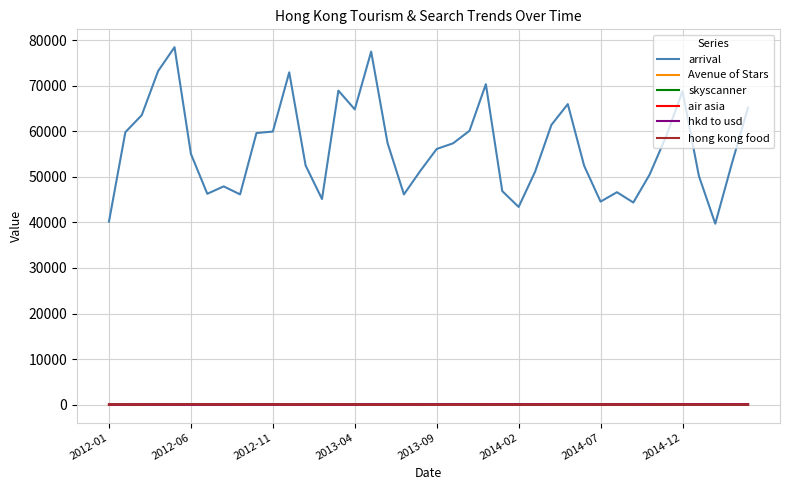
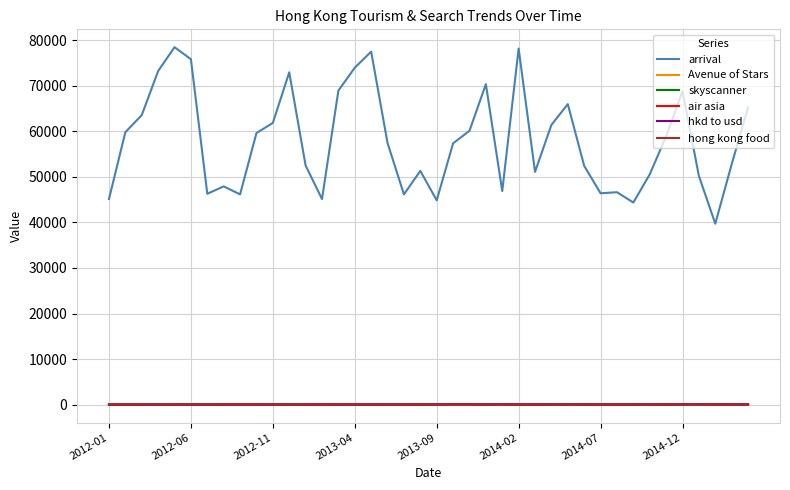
  {
    "arrival": {
-     "2012-01": 40000,
-     "2012-06": 55000,
-     "2012-11": 60000,
-     "2013-04": 65000,
-     "2013-09": 56000,
-     "2014-02": 43000,
-     "2014-07": 45000
+     "2012-01": 45000,
+     "2012-06": 76000,
+     "2012-11": 62000,
+     "2013-04": 74000,
+     "2013-09": 45000,
+     "2014-02": 78000,
+     "2014-07": 46000
    }
  }
